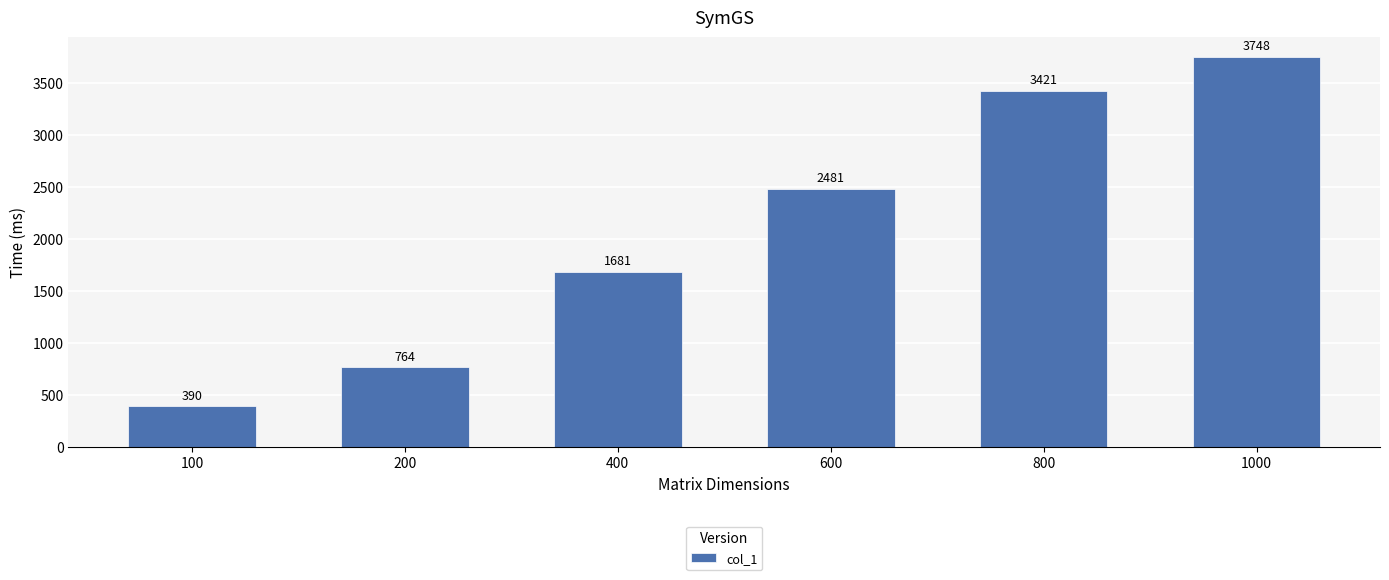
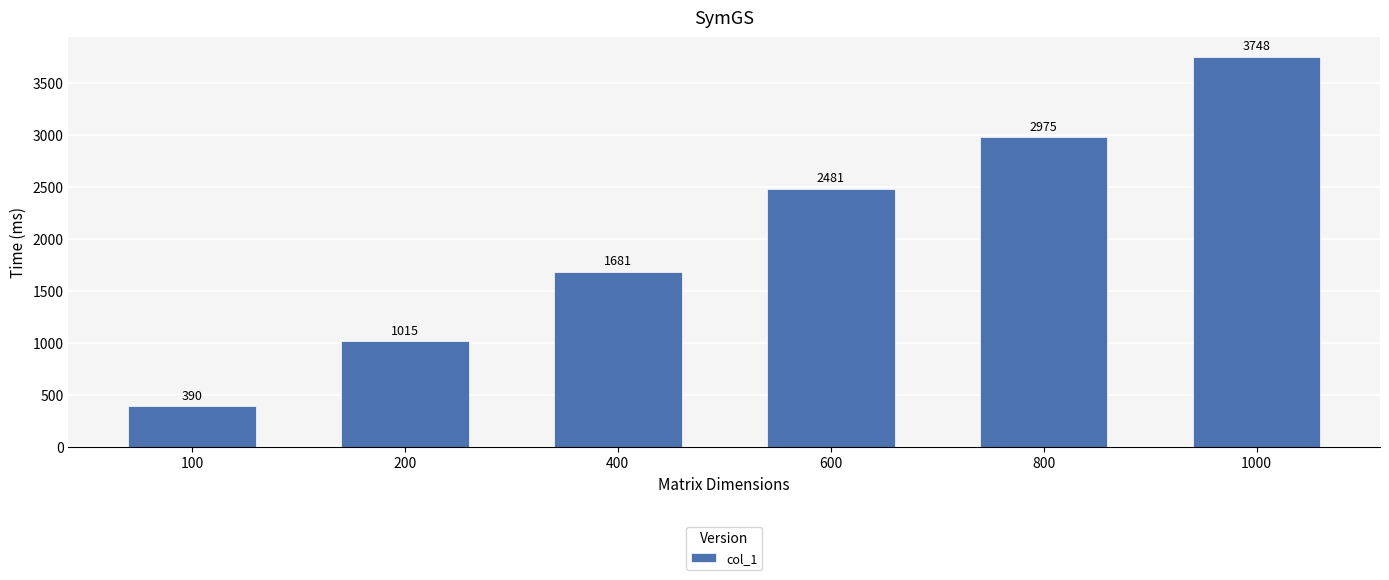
  {
    "100": 390,
-   "200": 764,
+   "200": 1015,
    "400": 1681,
    "600": 2481,
-   "800": 3421,
+   "800": 2975,
    "1000": 3748
  }
